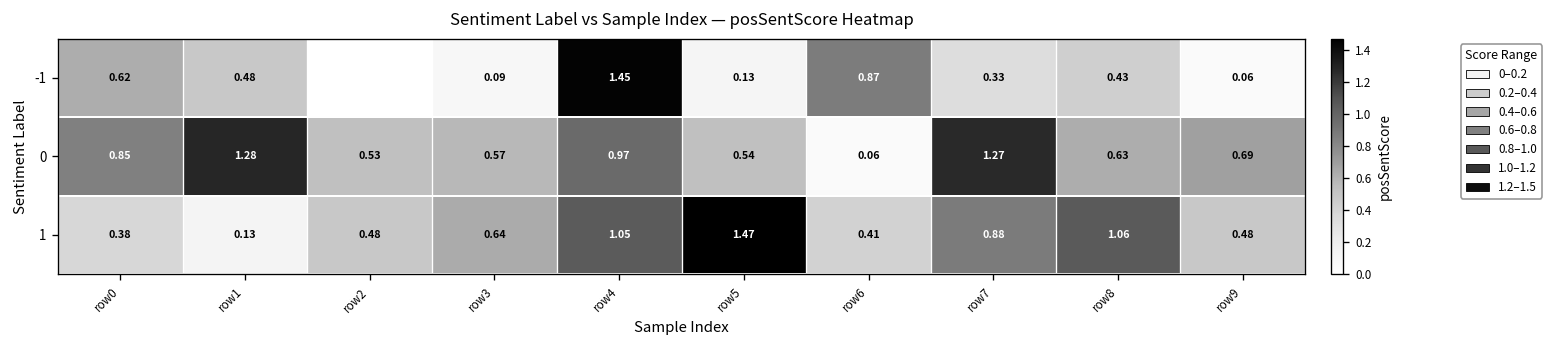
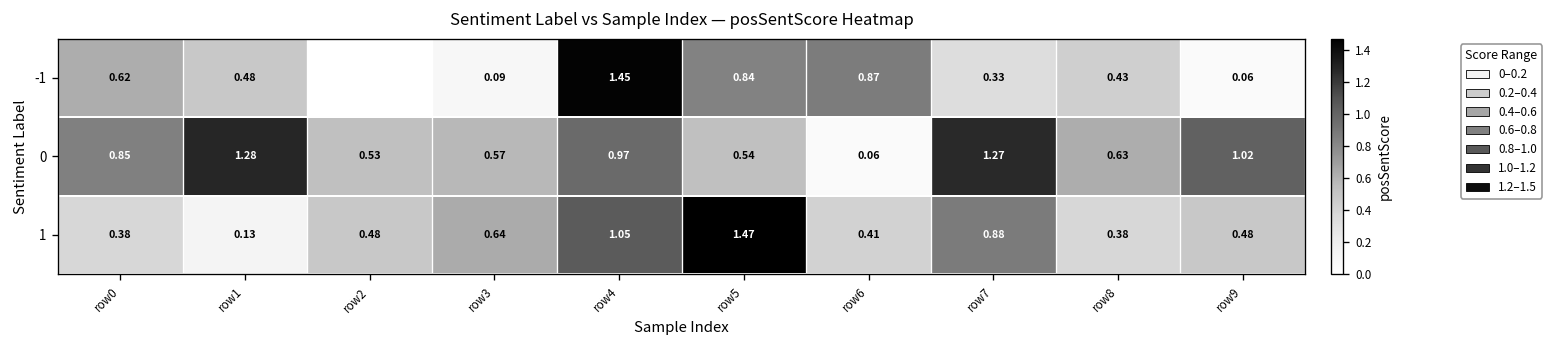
  {
    "-1": {
      "row0": 0.62,
      "row1": 0.48,
      "row3": 0.09,
      "row4": 1.45,
-     "row5": 0.13,
+     "row5": 0.84,
      "row6": 0.87,
      "row7": 0.33,
      "row8": 0.43,
      "row9": 0.06
    },
    "0": {
      "row0": 0.85,
      "row1": 1.28,
      "row2": 0.53,
      "row3": 0.57,
      "row4": 0.97,
      "row5": 0.54,
      "row6": 0.06,
      "row7": 1.27,
      "row8": 0.63,
-     "row9": 0.69
+     "row9": 1.02
    },
    "1": {
      "row0": 0.38,
      "row1": 0.13,
      "row2": 0.48,
      "row3": 0.64,
      "row4": 1.05,
      "row5": 1.47,
      "row6": 0.41,
      "row7": 0.88,
-     "row8": 1.06,
+     "row8": 0.38,
      "row9": 0.48
    }
  }
